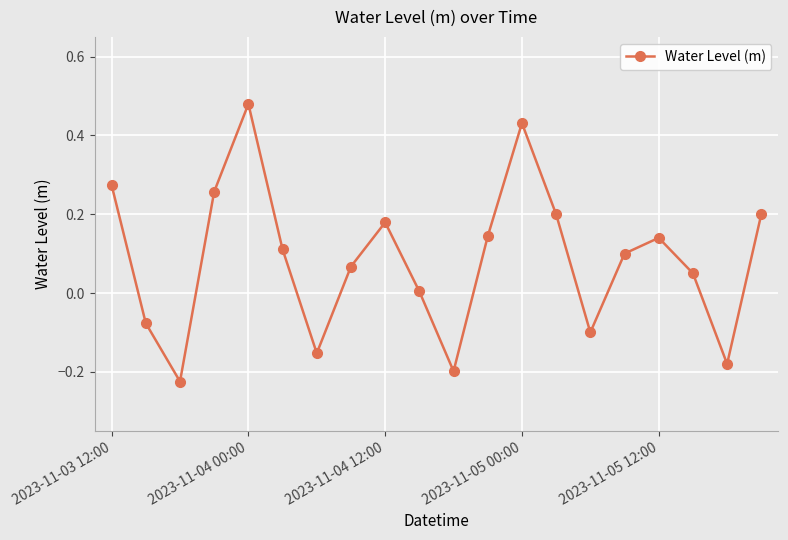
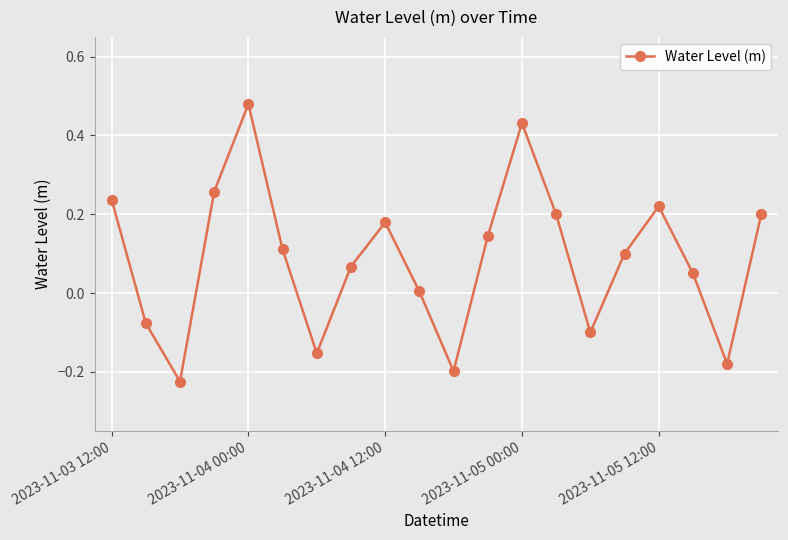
  {
-   "2023-11-03 12:00": 0.27,
+   "2023-11-03 12:00": 0.24,
    "2023-11-04 00:00": 0.48,
    "2023-11-04 12:00": 0.18,
    "2023-11-05 00:00": 0.43,
-   "2023-11-05 12:00": 0.14
+   "2023-11-05 12:00": 0.22
  }
